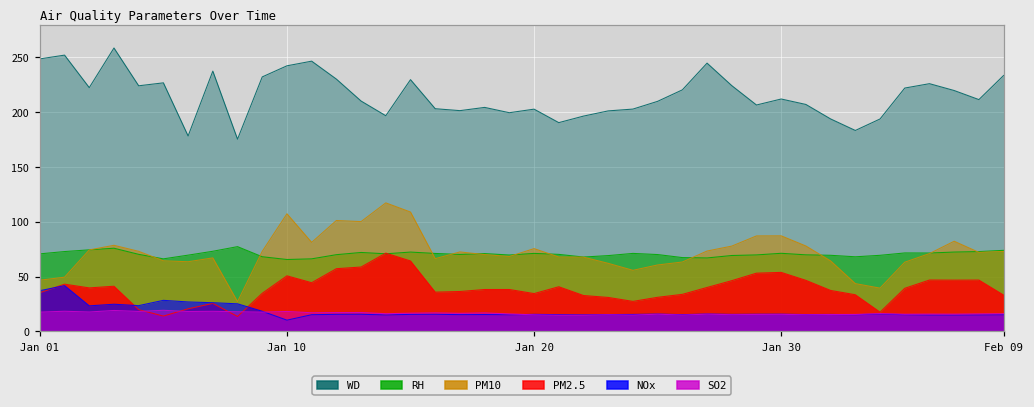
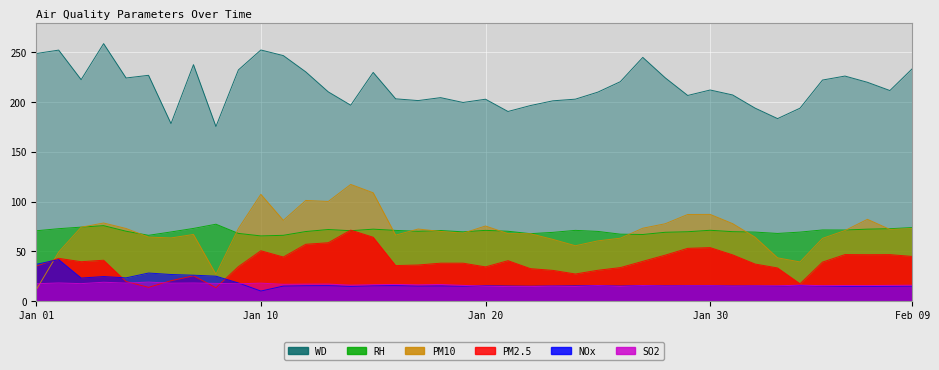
  {
    "WD": {
      "Jan 01": 250,
-     "Jan 10": 240,
+     "Jan 10": 250,
      "Jan 20": 200,
      "Jan 30": 210,
      "Feb 09": 230
    },
    "RH": {
      "Jan 01": 70,
      "Jan 10": 70,
      "Jan 20": 70,
      "Jan 30": 70
    },
    "PM10": {
-     "Jan 01": 50,
+     "Jan 01": 10,
      "Jan 10": 110,
      "Jan 20": 80,
      "Jan 30": 90
    },
    "PM2.5": {
      "Jan 10": 50,
      "Jan 20": 30,
      "Jan 30": 50,
-     "Feb 09": 30
+     "Feb 09": 40
    },
    "NOx": {
      "Jan 10": 10
    },
    "SO2": {
      "Jan 01": 20,
      "Jan 10": 20
    }
  }
